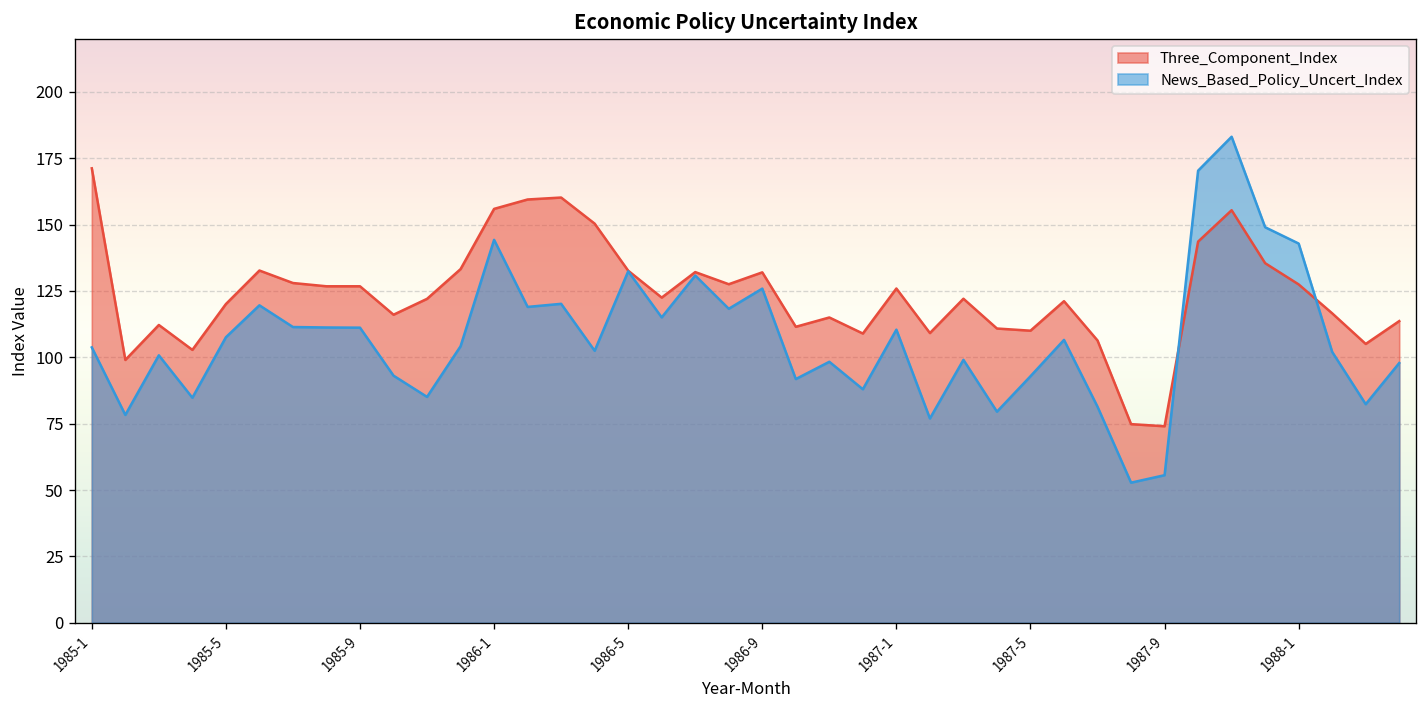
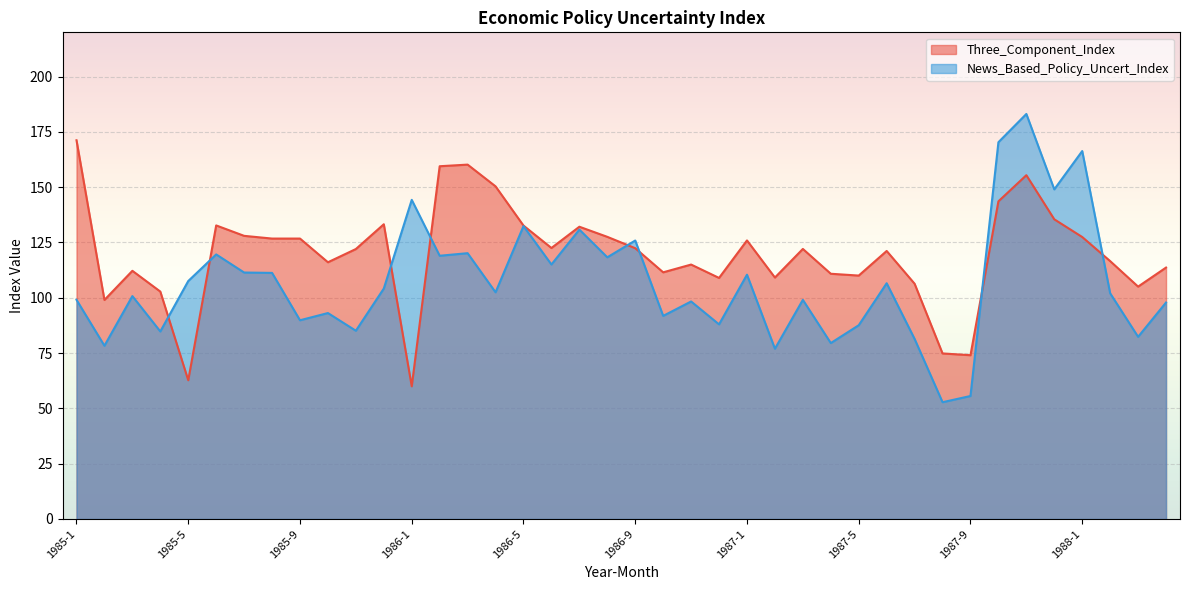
  {
    "Three_Component_Index": {
      "1985-1": 171,
-     "1985-5": 120,
+     "1985-5": 63,
      "1985-9": 127,
-     "1986-1": 156,
-     "1986-9": 132,
+     "1986-1": 60,
+     "1986-9": 122,
      "1987-1": 126,
      "1987-5": 110,
      "1987-9": 74,
      "1988-1": 127
    },
    "News_Based_Policy_Uncert_Index": {
-     "1985-1": 104,
+     "1985-1": 99,
      "1985-5": 108,
-     "1985-9": 111,
+     "1985-9": 90,
      "1986-1": 144,
      "1986-9": 126,
      "1987-1": 110,
-     "1987-5": 93,
+     "1987-5": 88,
      "1987-9": 56,
-     "1988-1": 143
+     "1988-1": 166
    }
  }
